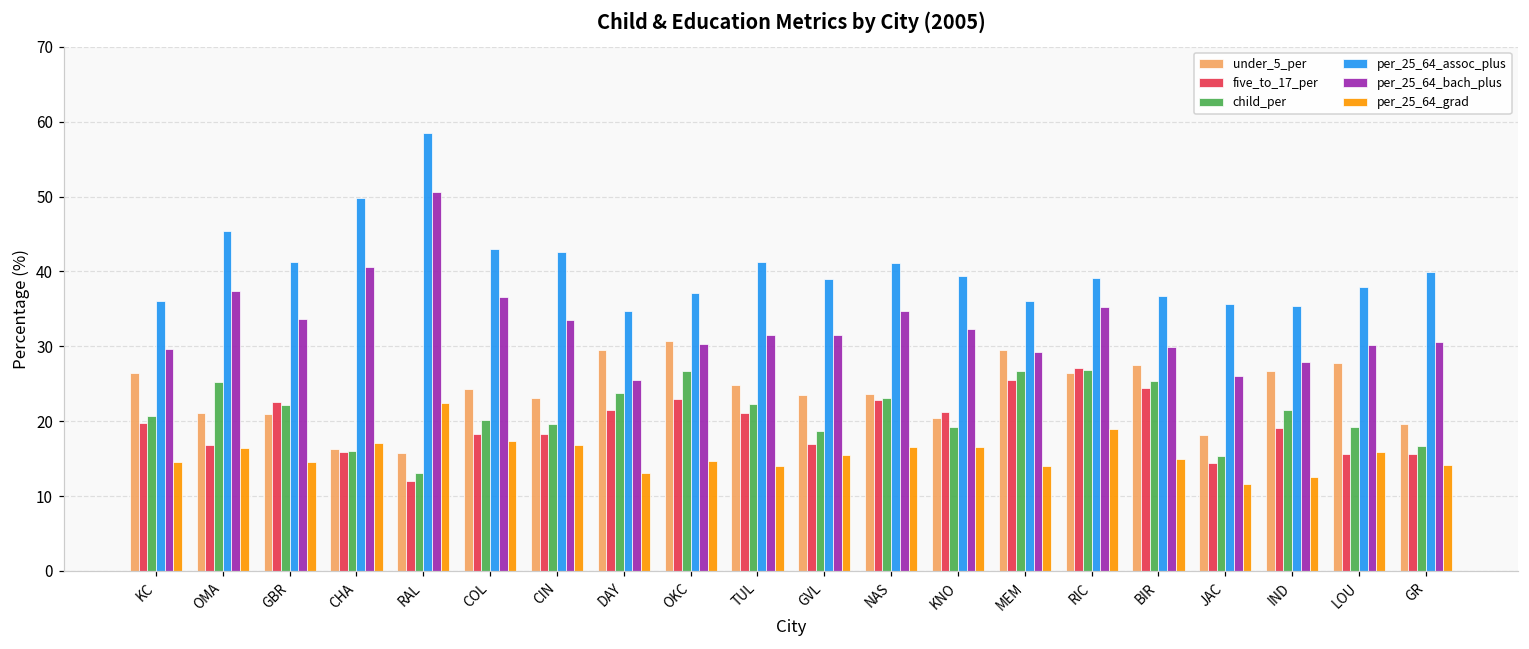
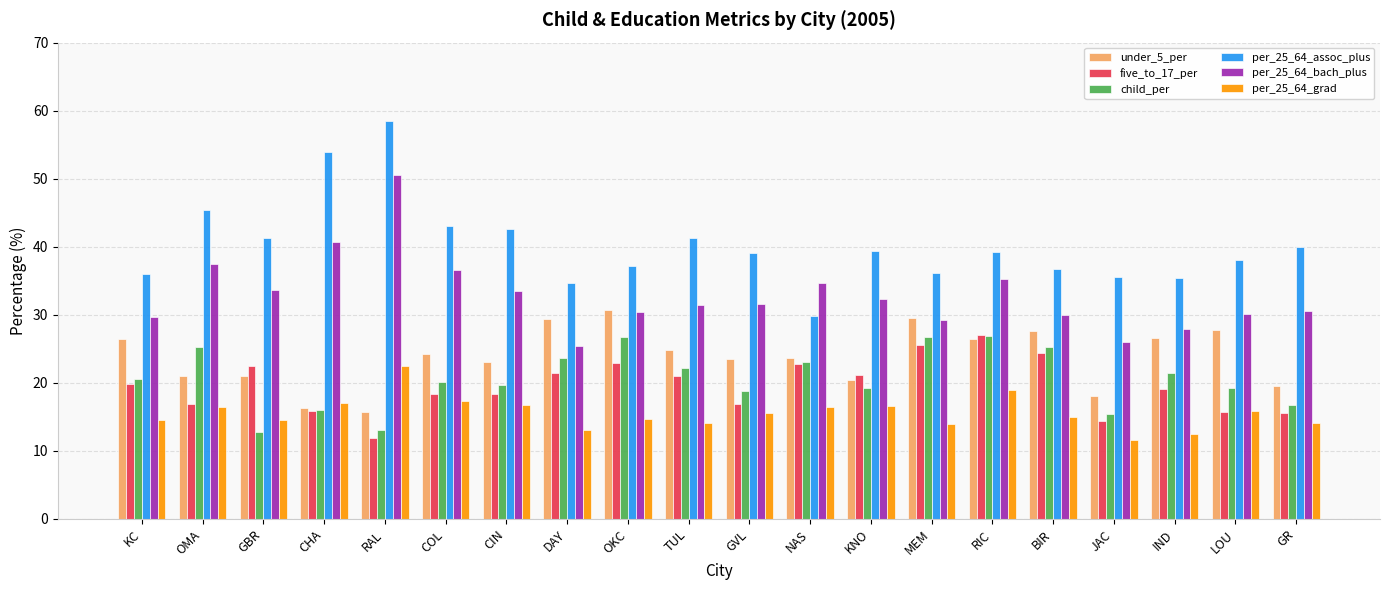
  {
    "under_5_per": {
      "KC": 26,
      "OMA": 21,
      "GBR": 21,
      "CHA": 16,
      "RAL": 16,
      "COL": 24,
      "CIN": 23,
      "DAY": 29,
      "OKC": 31,
      "TUL": 25,
      "GVL": 23,
      "NAS": 24,
      "KNO": 20,
      "MEM": 30,
      "RIC": 26,
      "BIR": 28,
      "JAC": 18,
      "IND": 27,
      "LOU": 28,
      "GR": 20
    },
    "five_to_17_per": {
      "KC": 20,
      "OMA": 17,
      "GBR": 23,
      "CHA": 16,
      "RAL": 12,
      "COL": 18,
      "CIN": 18,
      "DAY": 21,
      "OKC": 23,
      "TUL": 21,
      "GVL": 17,
      "NAS": 23,
      "KNO": 21,
      "MEM": 26,
      "RIC": 27,
      "BIR": 24,
      "JAC": 14,
      "IND": 19,
      "LOU": 16,
      "GR": 16
    },
    "child_per": {
      "KC": 21,
      "OMA": 25,
-     "GBR": 22,
+     "GBR": 13,
      "CHA": 16,
      "RAL": 13,
      "COL": 20,
      "CIN": 20,
      "DAY": 24,
      "OKC": 27,
      "TUL": 22,
      "GVL": 19,
      "NAS": 23,
      "KNO": 19,
      "MEM": 27,
      "RIC": 27,
      "BIR": 25,
      "JAC": 15,
      "IND": 21,
      "LOU": 19,
      "GR": 17
    },
    "per_25_64_assoc_plus": {
      "KC": 36,
      "OMA": 45,
      "GBR": 41,
-     "CHA": 50,
+     "CHA": 54,
      "RAL": 58,
      "COL": 43,
      "CIN": 43,
      "DAY": 35,
      "OKC": 37,
      "TUL": 41,
      "GVL": 39,
-     "NAS": 41,
+     "NAS": 30,
      "KNO": 39,
      "MEM": 36,
      "RIC": 39,
      "BIR": 37,
      "JAC": 36,
      "IND": 35,
      "LOU": 38,
      "GR": 40
    },
    "per_25_64_bach_plus": {
      "KC": 30,
      "OMA": 37,
      "GBR": 34,
      "CHA": 41,
      "RAL": 51,
      "COL": 37,
      "CIN": 33,
      "DAY": 25,
      "OKC": 30,
      "TUL": 31,
      "GVL": 32,
      "NAS": 35,
      "KNO": 32,
      "MEM": 29,
      "RIC": 35,
      "BIR": 30,
      "JAC": 26,
      "IND": 28,
      "LOU": 30,
      "GR": 31
    },
    "per_25_64_grad": {
      "KC": 15,
      "OMA": 16,
      "GBR": 15,
      "CHA": 17,
      "RAL": 22,
      "COL": 17,
      "CIN": 17,
      "DAY": 13,
      "OKC": 15,
      "TUL": 14,
      "GVL": 16,
      "NAS": 17,
      "KNO": 17,
      "MEM": 14,
      "RIC": 19,
      "BIR": 15,
      "JAC": 12,
      "IND": 13,
      "LOU": 16,
      "GR": 14
    }
  }
